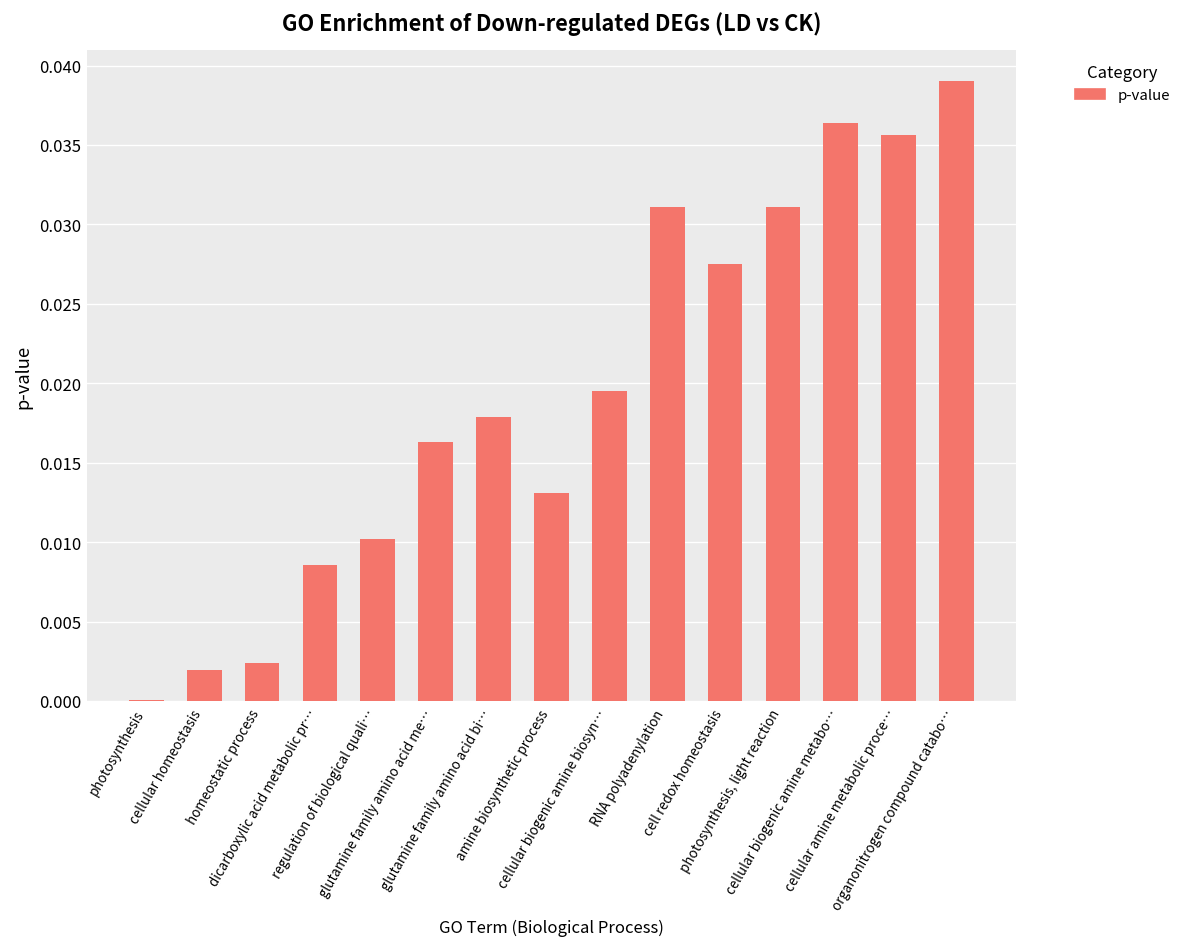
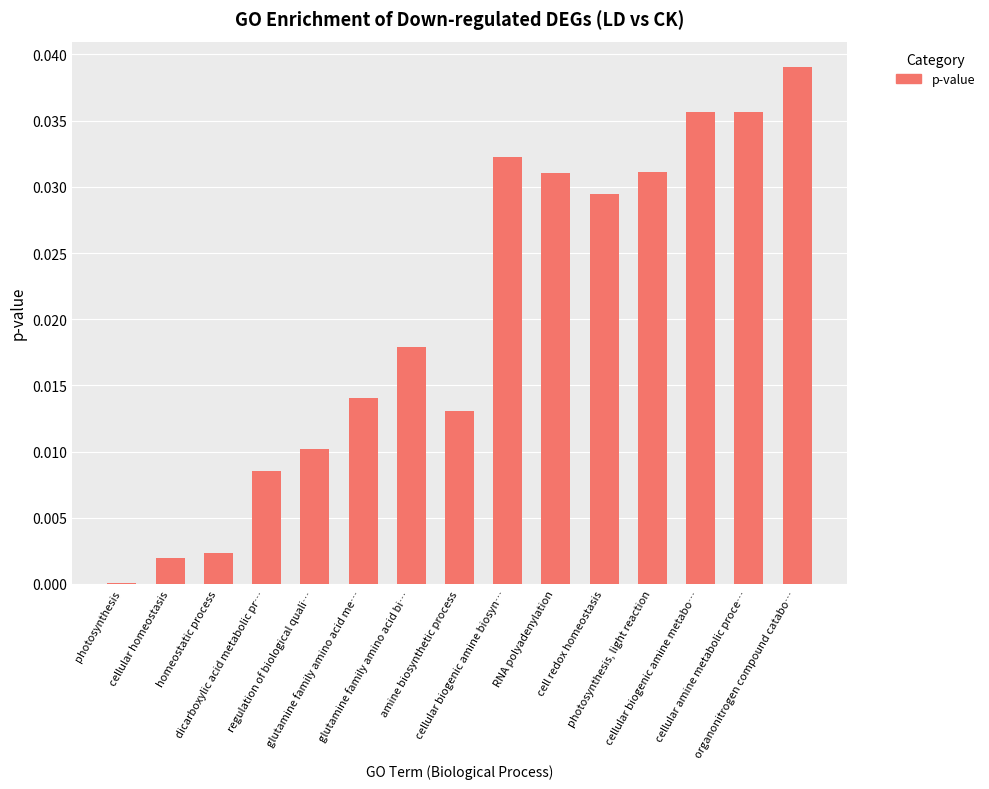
  {
    "cellular homeostasis": 0.0019,
    "homeostatic process": 0.0024,
    "dicarboxylic acid metabolic pr…": 0.0085,
    "regulation of biological quali…": 0.0102,
-   "glutamine family amino acid me…": 0.0163,
+   "glutamine family amino acid me…": 0.0140,
    "glutamine family amino acid bi…": 0.0179,
    "amine biosynthetic process": 0.0131,
-   "cellular biogenic amine biosyn…": 0.0195,
+   "cellular biogenic amine biosyn…": 0.0322,
    "RNA polyadenylation": 0.0311,
-   "cell redox homeostasis": 0.0275,
+   "cell redox homeostasis": 0.0294,
    "photosynthesis, light reaction": 0.0311,
-   "cellular biogenic amine metabo…": 0.0364,
+   "cellular biogenic amine metabo…": 0.0356,
    "cellular amine metabolic proce…": 0.0356,
    "organonitrogen compound catabo…": 0.0390
  }
